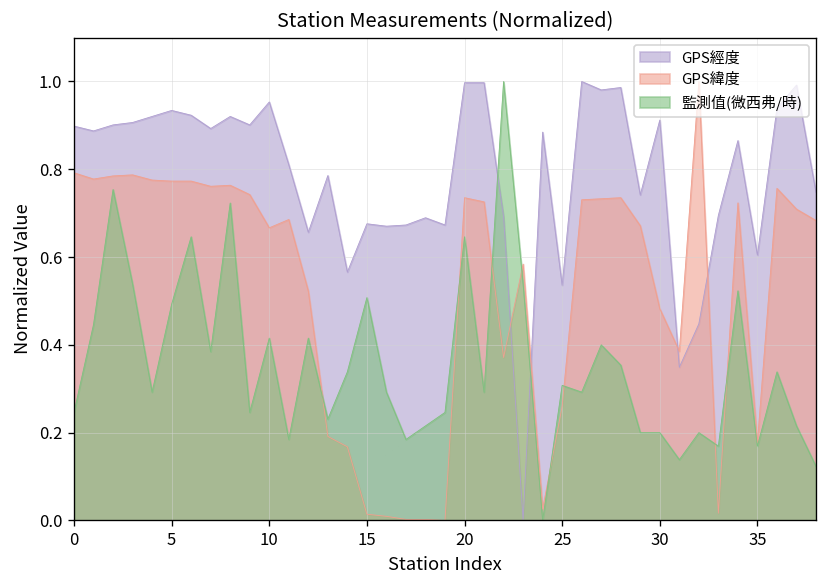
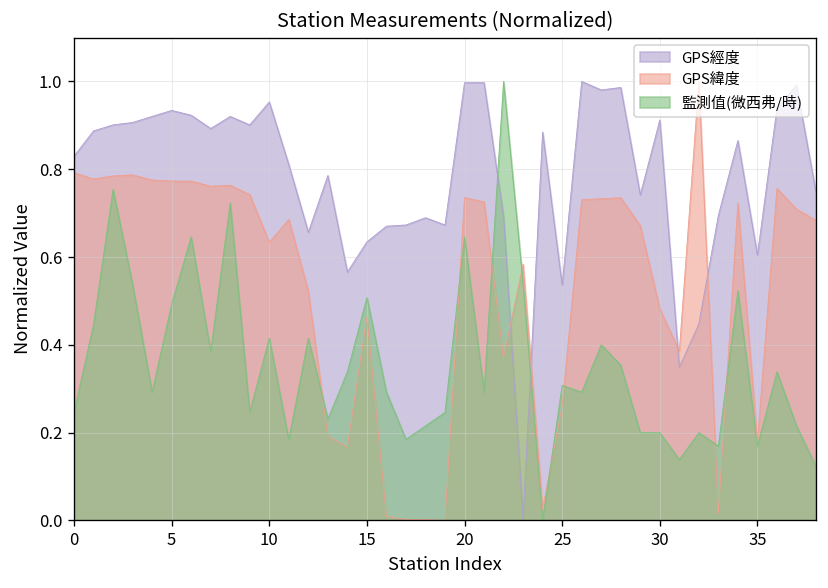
  {
    "GPS經度": {
-     "0": 0.90,
+     "0": 0.83,
      "5": 0.93,
      "10": 0.95,
-     "15": 0.68,
+     "15": 0.63,
      "20": 1.00,
      "25": 0.54,
      "30": 0.91,
      "35": 0.60
    },
    "GPS緯度": {
      "0": 0.79,
      "5": 0.77,
-     "10": 0.67,
-     "15": 0.01,
+     "10": 0.63,
+     "15": 0.46,
      "20": 0.74,
      "25": 0.26,
      "30": 0.48,
      "35": 0.18
    },
    "監測值(微西弗/時)": {
      "0": 0.25,
      "5": 0.49,
      "10": 0.42,
      "15": 0.51,
      "20": 0.65,
      "25": 0.31,
      "30": 0.20,
      "35": 0.17
    }
  }
